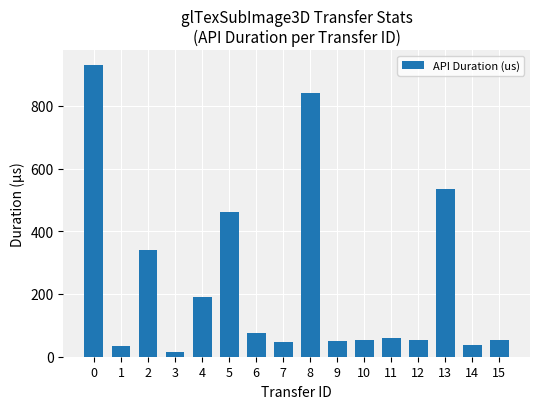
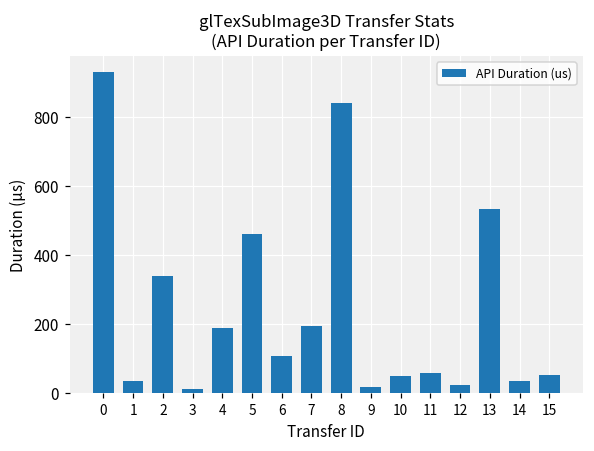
  {
    "0": 930,
    "1": 40,
    "2": 340,
    "3": 10,
    "4": 190,
    "5": 460,
-   "6": 80,
-   "7": 50,
+   "6": 110,
+   "7": 200,
    "8": 840,
-   "9": 50,
+   "9": 20,
    "10": 50,
    "11": 60,
-   "12": 50,
+   "12": 20,
    "13": 540,
    "14": 40,
    "15": 50
  }
